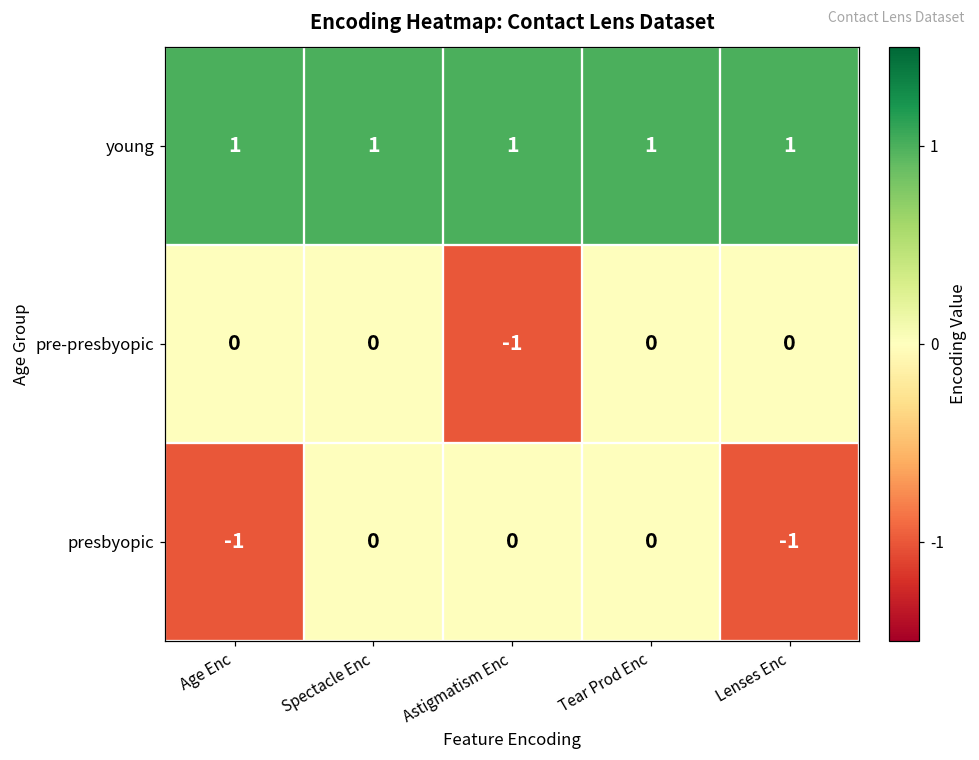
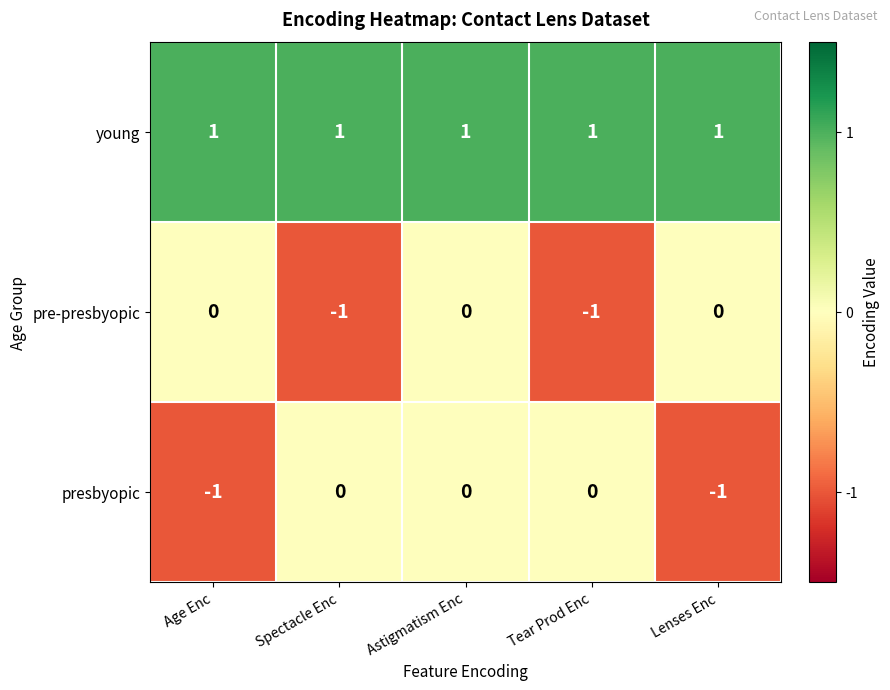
  {
    "young": {
      "Age Enc": 1,
      "Spectacle Enc": 1,
      "Astigmatism Enc": 1,
      "Tear Prod Enc": 1,
      "Lenses Enc": 1
    },
    "pre-presbyopic": {
      "Age Enc": 0,
-     "Spectacle Enc": 0,
-     "Astigmatism Enc": -1,
-     "Tear Prod Enc": 0,
+     "Spectacle Enc": -1,
+     "Astigmatism Enc": 0,
+     "Tear Prod Enc": -1,
      "Lenses Enc": 0
    },
    "presbyopic": {
      "Age Enc": -1,
      "Spectacle Enc": 0,
      "Astigmatism Enc": 0,
      "Tear Prod Enc": 0,
      "Lenses Enc": -1
    }
  }
